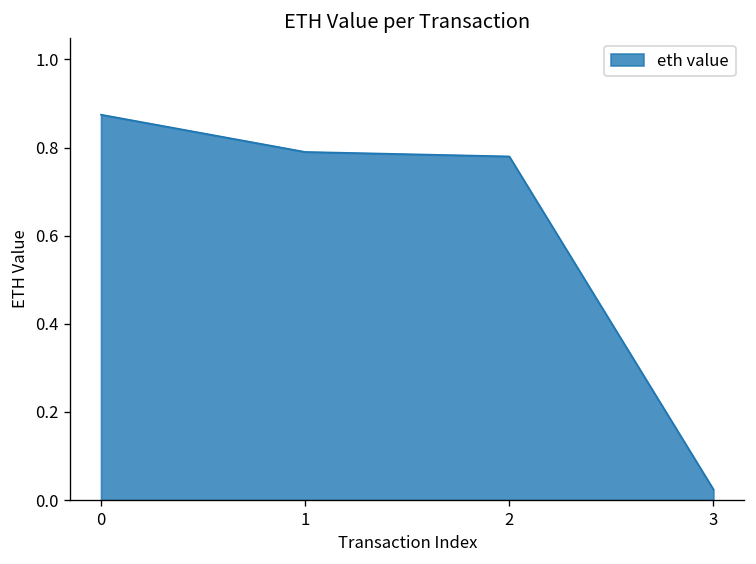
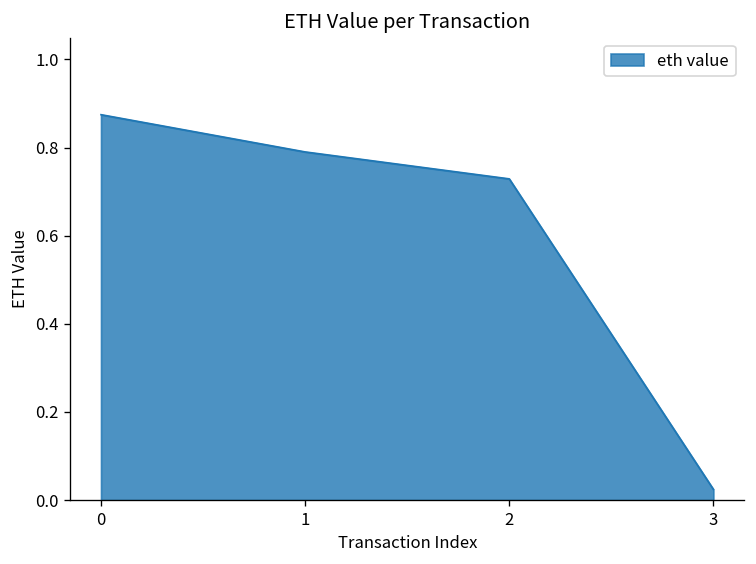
  {
    "0": 0.87,
    "1": 0.79,
-   "2": 0.78,
+   "2": 0.73,
    "3": 0.02
  }
